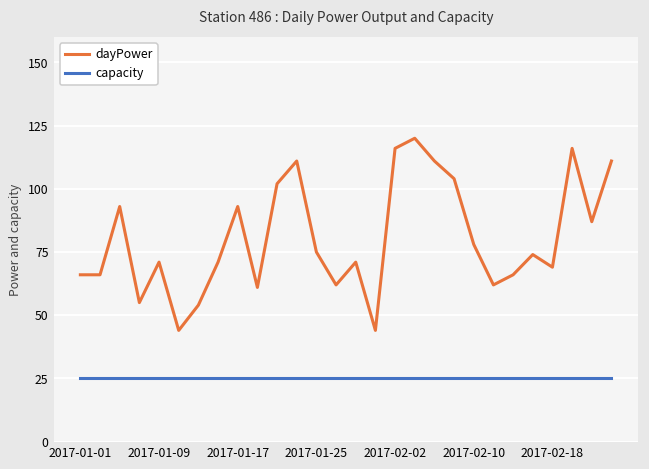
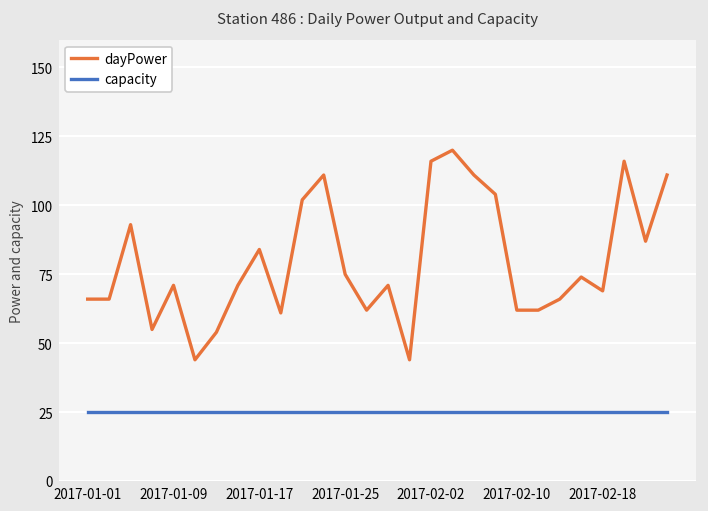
  {
    "dayPower": {
      "2017-01-01": 66,
      "2017-01-09": 71,
-     "2017-01-17": 93,
+     "2017-01-17": 84,
      "2017-01-25": 75,
      "2017-02-02": 116,
-     "2017-02-10": 78,
+     "2017-02-10": 62,
      "2017-02-18": 69
    },
    "capacity": {
      "2017-01-01": 25,
      "2017-01-09": 25,
      "2017-01-17": 25,
      "2017-01-25": 25,
      "2017-02-02": 25,
      "2017-02-10": 25,
      "2017-02-18": 25
    }
  }
